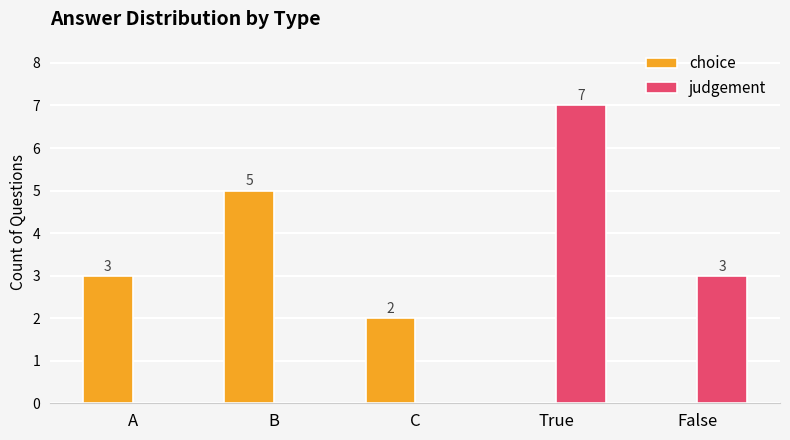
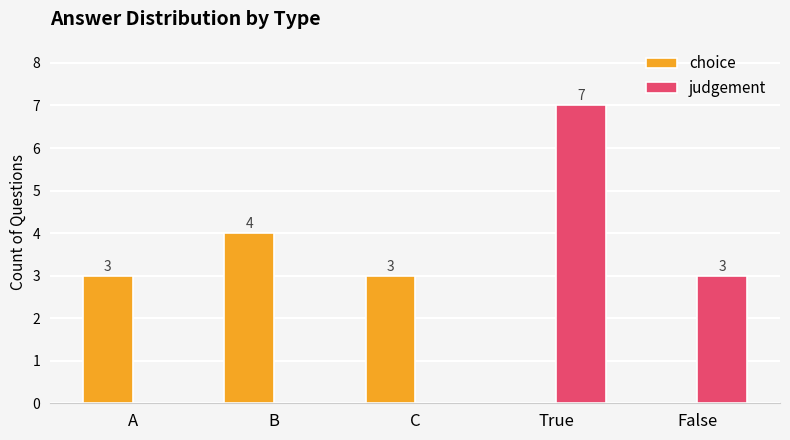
  {
    "choice": {
      "A": 3,
-     "B": 5,
-     "C": 2
+     "B": 4,
+     "C": 3
    },
    "judgement": {
      "True": 7,
      "False": 3
    }
  }
